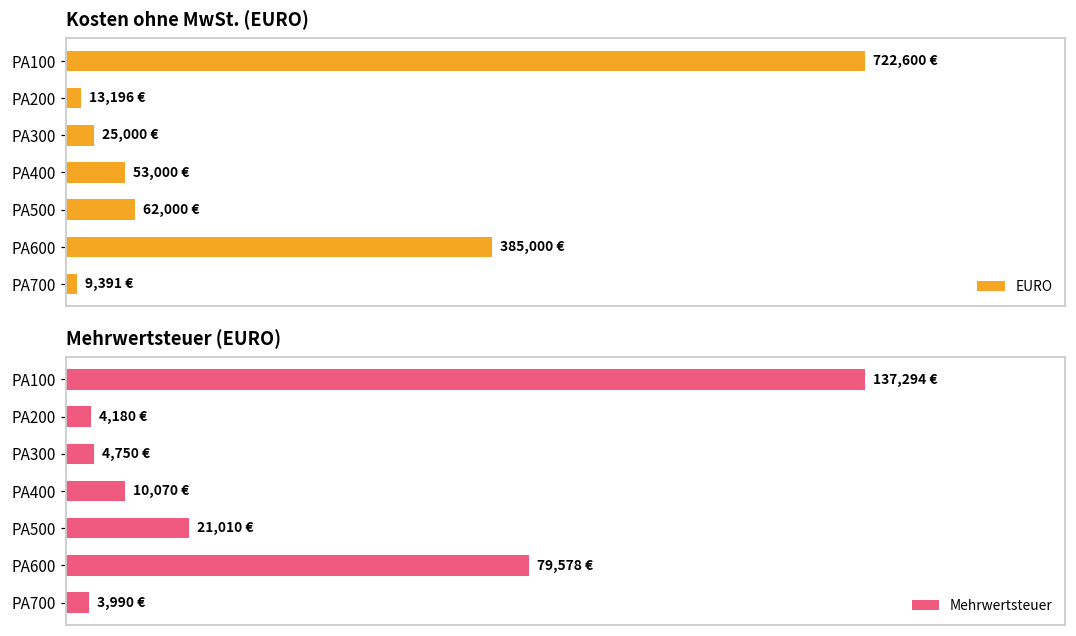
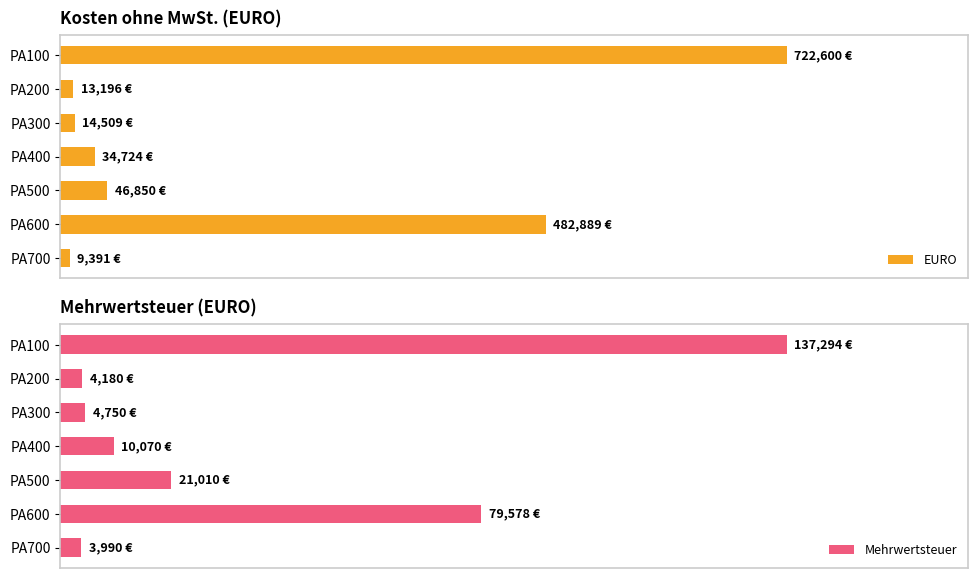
  {
    "Kosten ohne MwSt. (EURO)": {
      "PA100": "722,600",
      "PA200": "13,196",
-     "PA300": "25,000",
-     "PA400": "53,000",
-     "PA500": "62,000",
-     "PA600": "385,000",
+     "PA300": "14,509",
+     "PA400": "34,724",
+     "PA500": "46,850",
+     "PA600": "482,889",
      "PA700": "9,391"
    },
    "Mehrwertsteuer (EURO)": {
      "PA100": "137,294",
      "PA200": "4,180",
      "PA300": "4,750",
      "PA400": "10,070",
      "PA500": "21,010",
      "PA600": "79,578",
      "PA700": "3,990"
    }
  }
